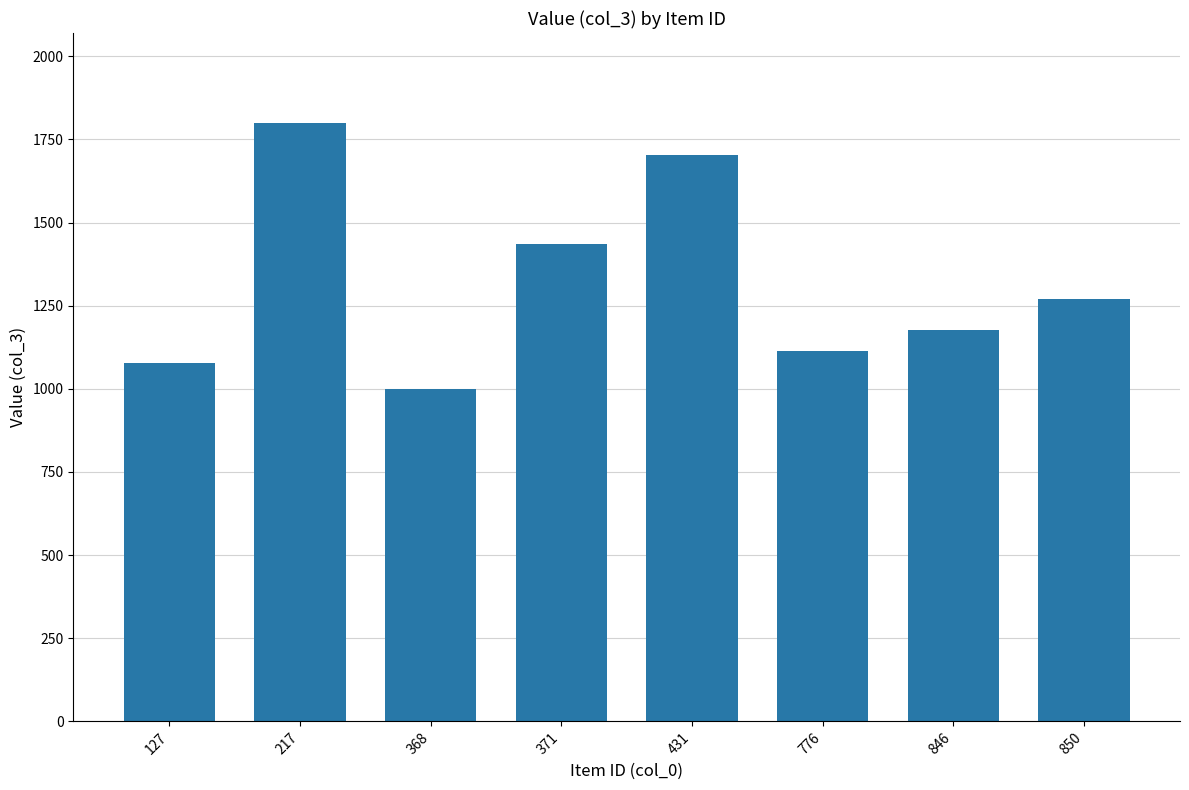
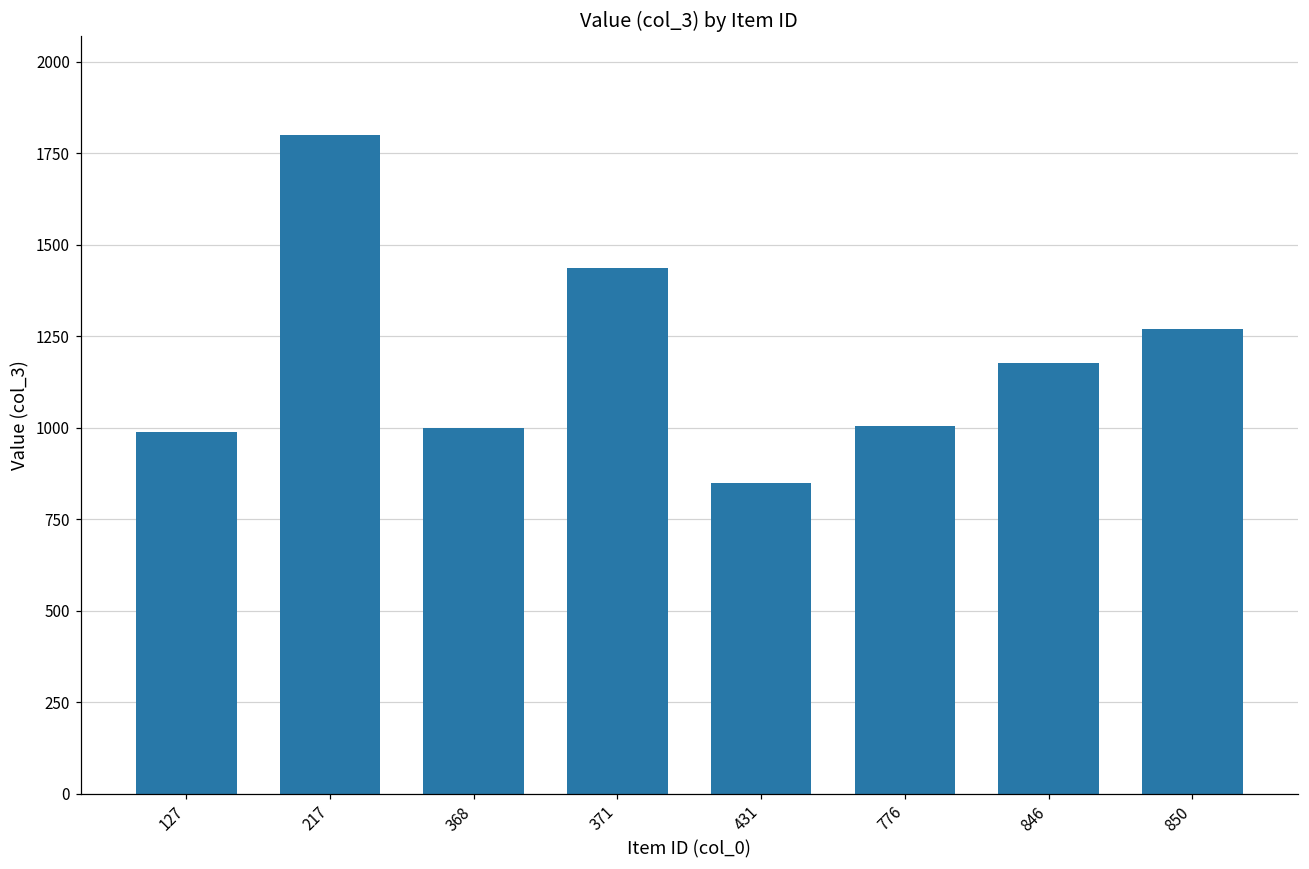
  {
-   "127": 1080,
+   "127": 990,
    "217": 1800,
    "368": 1000,
    "371": 1440,
-   "431": 1700,
-   "776": 1120,
+   "431": 850,
+   "776": 1010,
    "846": 1180,
    "850": 1270
  }
